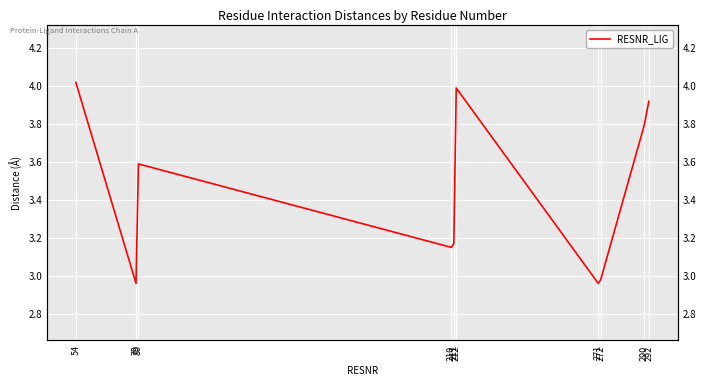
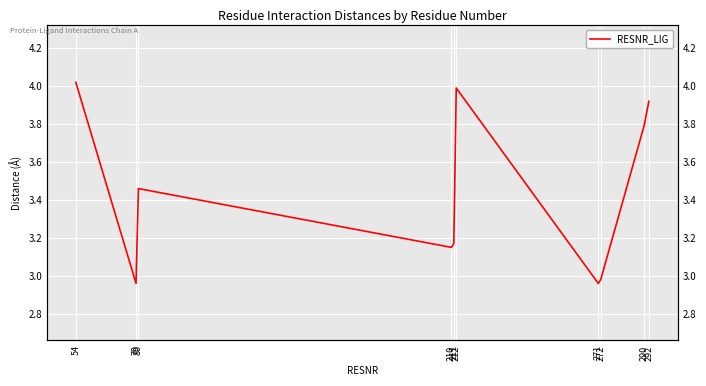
  {
    "54": 4.02,
    "79": 2.96,
-   "80": 3.59,
+   "80": 3.46,
    "210": 3.15,
    "211": 3.17,
    "212": 3.99,
    "271": 2.96,
    "272": 2.98,
    "290": 3.79,
    "292": 3.92
  }
